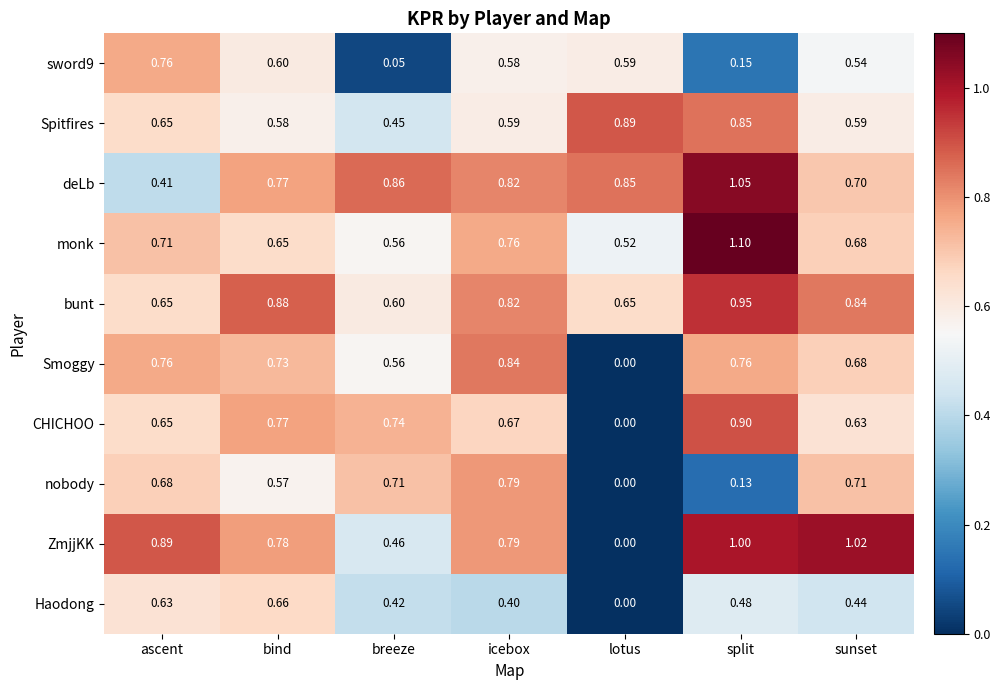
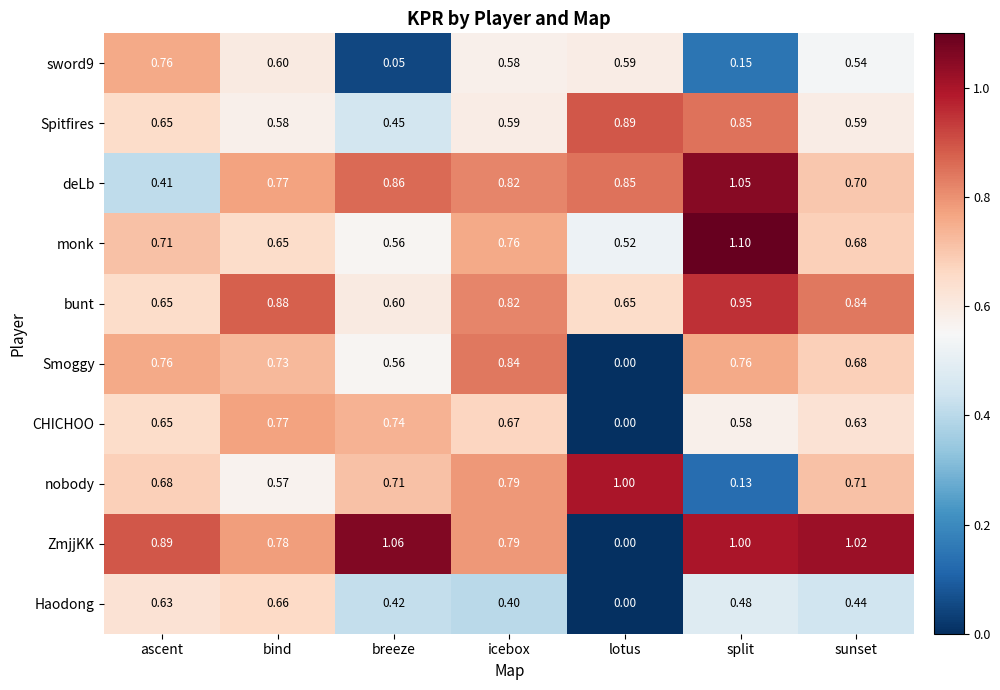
  {
    "sword9": {
      "ascent": 0.76,
      "bind": 0.60,
      "breeze": 0.05,
      "icebox": 0.58,
      "lotus": 0.59,
      "split": 0.15,
      "sunset": 0.54
    },
    "Spitfires": {
      "ascent": 0.65,
      "bind": 0.58,
      "breeze": 0.45,
      "icebox": 0.59,
      "lotus": 0.89,
      "split": 0.85,
      "sunset": 0.59
    },
    "deLb": {
      "ascent": 0.41,
      "bind": 0.77,
      "breeze": 0.86,
      "icebox": 0.82,
      "lotus": 0.85,
      "split": 1.05,
      "sunset": 0.70
    },
    "monk": {
      "ascent": 0.71,
      "bind": 0.65,
      "breeze": 0.56,
      "icebox": 0.76,
      "lotus": 0.52,
      "split": 1.10,
      "sunset": 0.68
    },
    "bunt": {
      "ascent": 0.65,
      "bind": 0.88,
      "breeze": 0.60,
      "icebox": 0.82,
      "lotus": 0.65,
      "split": 0.95,
      "sunset": 0.84
    },
    "Smoggy": {
      "ascent": 0.76,
      "bind": 0.73,
      "breeze": 0.56,
      "icebox": 0.84,
      "lotus": 0.00,
      "split": 0.76,
      "sunset": 0.68
    },
    "CHICHOO": {
      "ascent": 0.65,
      "bind": 0.77,
      "breeze": 0.74,
      "icebox": 0.67,
      "lotus": 0.00,
-     "split": 0.90,
+     "split": 0.58,
      "sunset": 0.63
    },
    "nobody": {
      "ascent": 0.68,
      "bind": 0.57,
      "breeze": 0.71,
      "icebox": 0.79,
-     "lotus": 0.00,
+     "lotus": 1.00,
      "split": 0.13,
      "sunset": 0.71
    },
    "ZmjjKK": {
      "ascent": 0.89,
      "bind": 0.78,
-     "breeze": 0.46,
+     "breeze": 1.06,
      "icebox": 0.79,
      "lotus": 0.00,
      "split": 1.00,
      "sunset": 1.02
    },
    "Haodong": {
      "ascent": 0.63,
      "bind": 0.66,
      "breeze": 0.42,
      "icebox": 0.40,
      "lotus": 0.00,
      "split": 0.48,
      "sunset": 0.44
    }
  }
